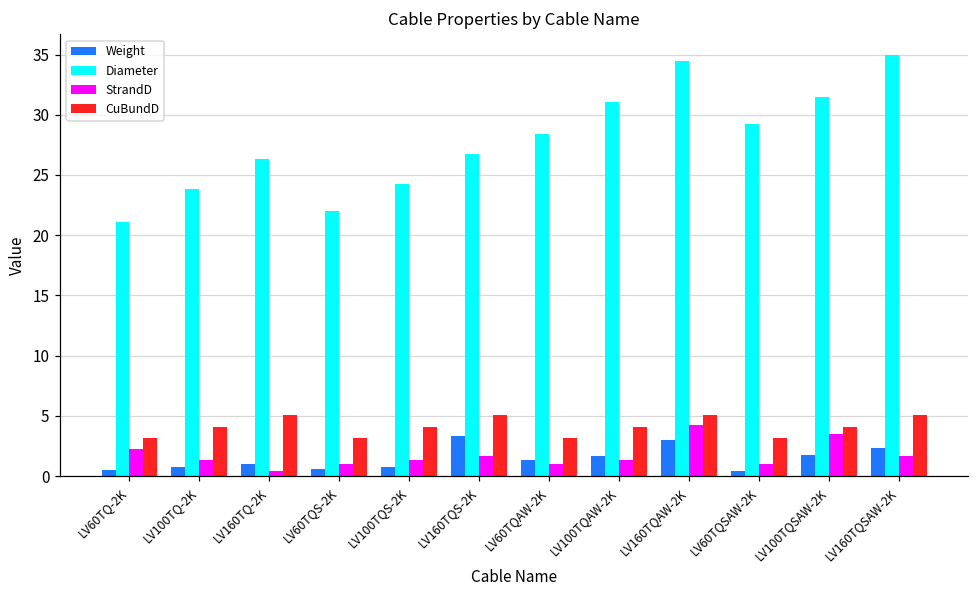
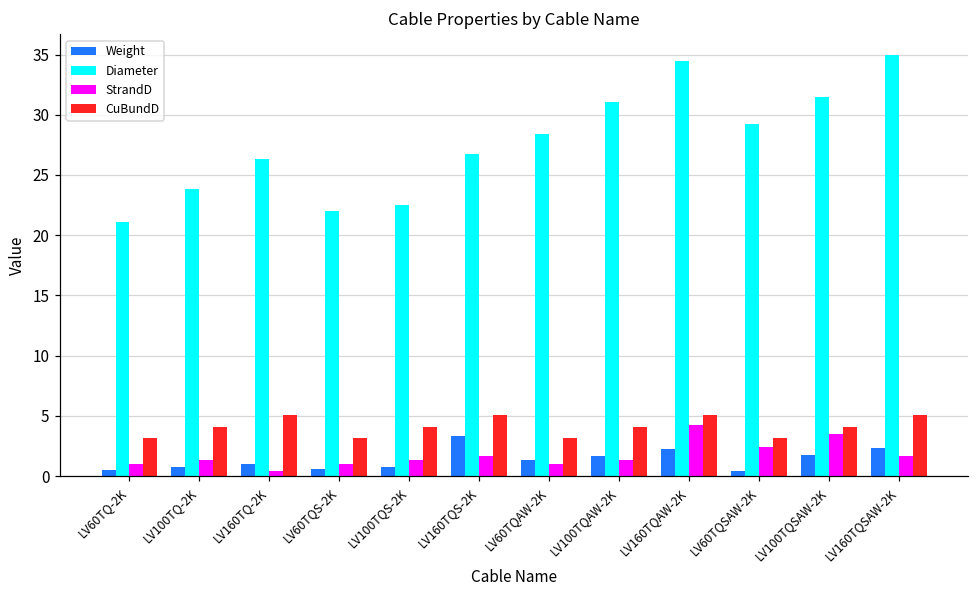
  {
    "Weight": {
      "LV60TQ-2K": 0.5,
      "LV100TQ-2K": 0.7,
      "LV160TQ-2K": 1.0,
      "LV60TQS-2K": 0.6,
      "LV100TQS-2K": 0.8,
      "LV160TQS-2K": 3.4,
      "LV60TQAW-2K": 1.4,
      "LV100TQAW-2K": 1.7,
-     "LV160TQAW-2K": 3.0,
+     "LV160TQAW-2K": 2.3,
      "LV60TQSAW-2K": 0.4,
      "LV100TQSAW-2K": 1.7,
      "LV160TQSAW-2K": 2.3
    },
    "Diameter": {
      "LV60TQ-2K": 21.1,
      "LV100TQ-2K": 23.8,
      "LV160TQ-2K": 26.3,
      "LV60TQS-2K": 22.0,
-     "LV100TQS-2K": 24.2,
+     "LV100TQS-2K": 22.5,
      "LV160TQS-2K": 26.8,
      "LV60TQAW-2K": 28.4,
      "LV100TQAW-2K": 31.1,
      "LV160TQAW-2K": 34.5,
      "LV60TQSAW-2K": 29.2,
      "LV100TQSAW-2K": 31.5,
      "LV160TQSAW-2K": 34.9
    },
    "StrandD": {
-     "LV60TQ-2K": 2.2,
+     "LV60TQ-2K": 1.0,
      "LV100TQ-2K": 1.4,
      "LV160TQ-2K": 0.4,
      "LV60TQS-2K": 1.0,
      "LV100TQS-2K": 1.4,
      "LV160TQS-2K": 1.7,
      "LV60TQAW-2K": 1.0,
      "LV100TQAW-2K": 1.4,
      "LV160TQAW-2K": 4.2,
-     "LV60TQSAW-2K": 1.0,
+     "LV60TQSAW-2K": 2.4,
      "LV100TQSAW-2K": 3.5,
      "LV160TQSAW-2K": 1.7
    },
    "CuBundD": {
      "LV60TQ-2K": 3.1,
      "LV100TQ-2K": 4.1,
      "LV160TQ-2K": 5.1,
      "LV60TQS-2K": 3.1,
      "LV100TQS-2K": 4.1,
      "LV160TQS-2K": 5.1,
      "LV60TQAW-2K": 3.1,
      "LV100TQAW-2K": 4.1,
      "LV160TQAW-2K": 5.1,
      "LV60TQSAW-2K": 3.1,
      "LV100TQSAW-2K": 4.1,
      "LV160TQSAW-2K": 5.1
    }
  }
